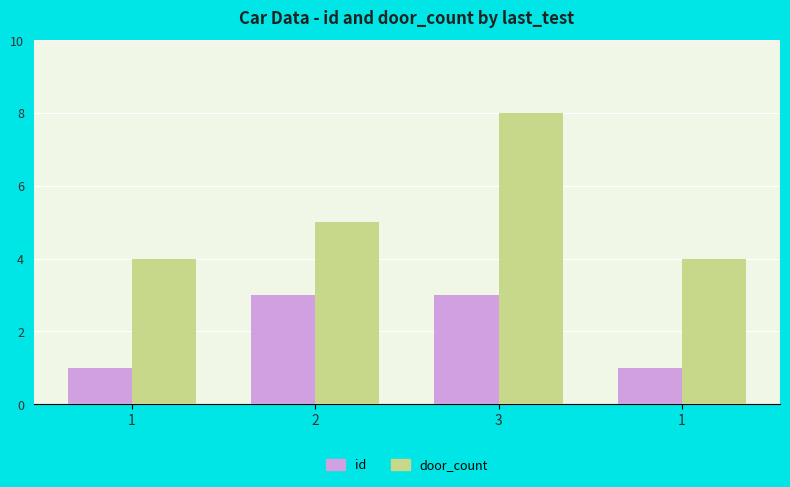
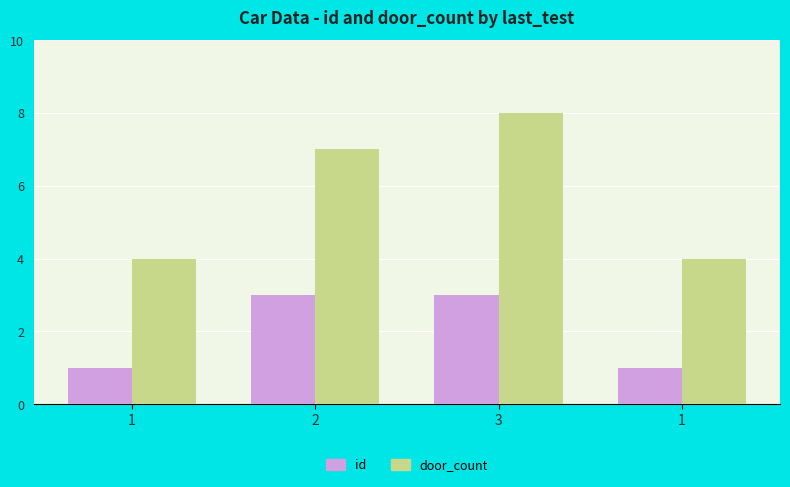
  {
    "id": {
      "2": 3,
      "3": 3
    },
    "door_count": {
-     "2": 5,
+     "2": 7,
      "3": 8
    }
  }
